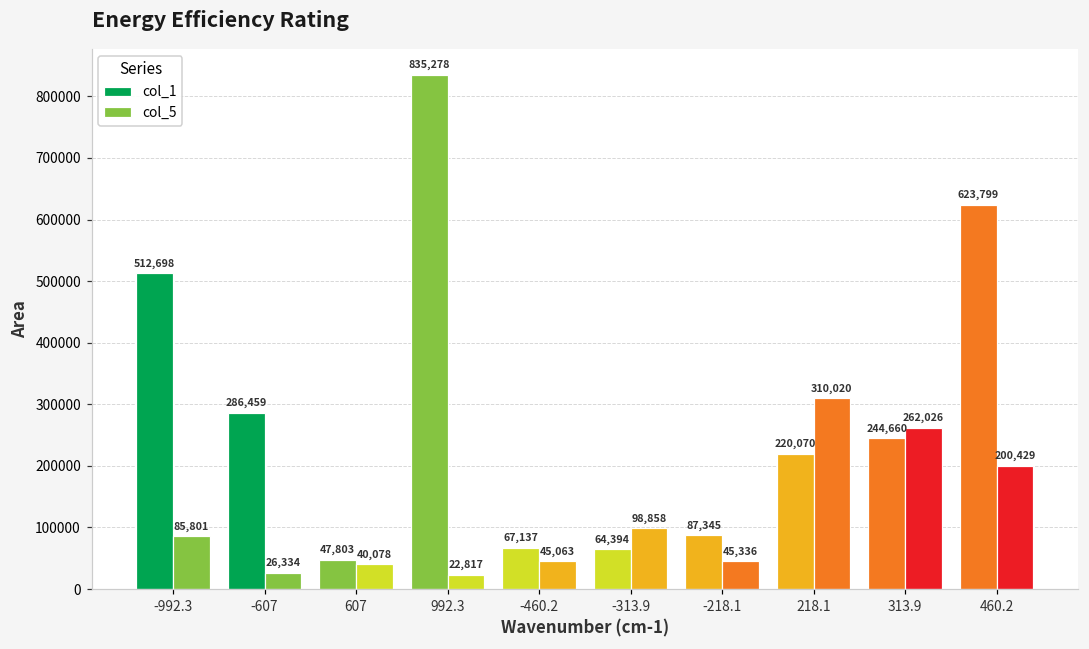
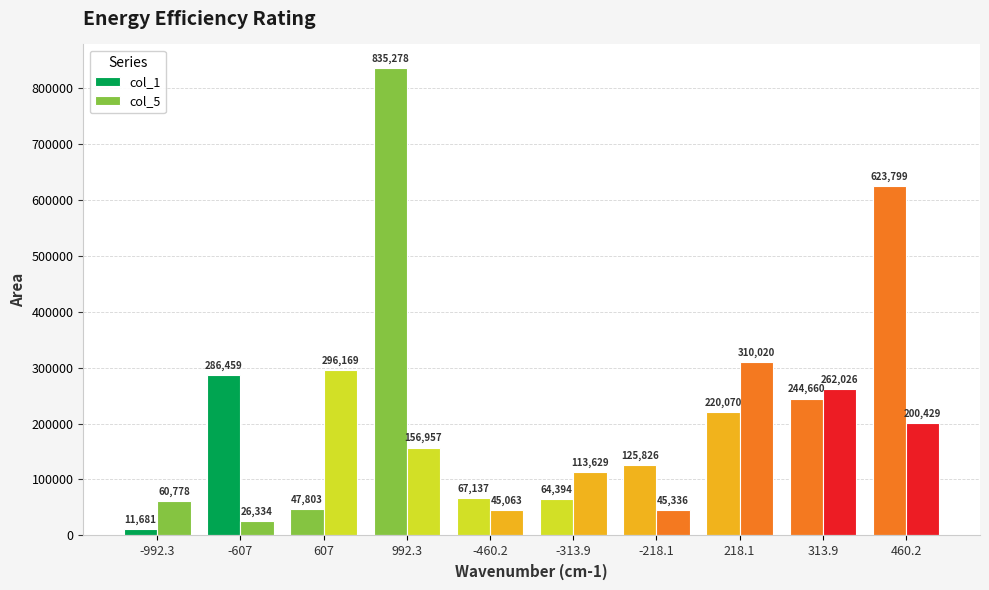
  {
    "col_1": {
-     "-992.3": "512,698",
+     "-992.3": "11,681",
      "-607": "286,459",
      "607": "47,803",
      "992.3": "835,278",
      "-460.2": "67,137",
      "-313.9": "64,394",
-     "-218.1": "87,345",
+     "-218.1": "125,826",
      "218.1": "220,070",
      "313.9": "244,660",
      "460.2": "623,799"
    },
    "col_5": {
-     "-992.3": "85,801",
+     "-992.3": "60,778",
      "-607": "26,334",
-     "607": "40,078",
-     "992.3": "22,817",
+     "607": "296,169",
+     "992.3": "156,957",
      "-460.2": "45,063",
-     "-313.9": "98,858",
+     "-313.9": "113,629",
      "-218.1": "45,336",
      "218.1": "310,020",
      "313.9": "262,026",
      "460.2": "200,429"
    }
  }
